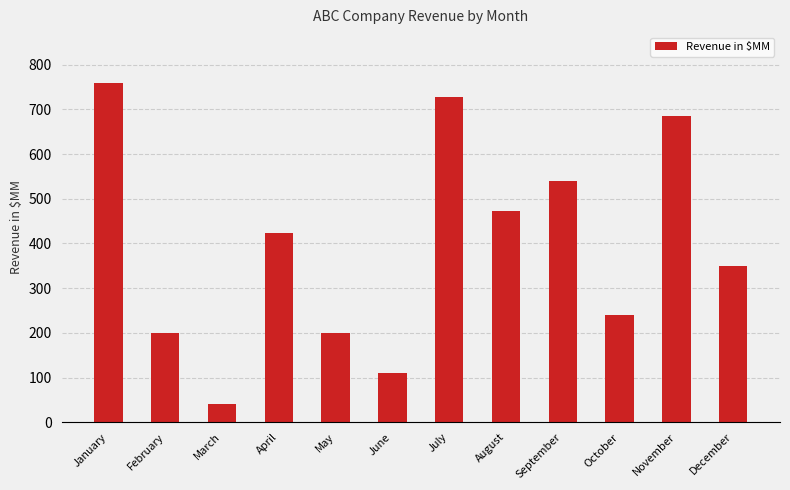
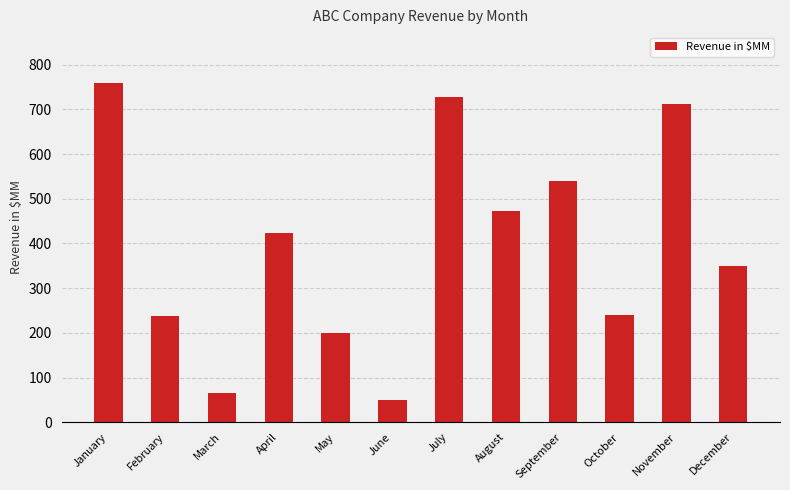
  {
    "January": 760,
-   "February": 200,
-   "March": 40,
+   "February": 240,
+   "March": 70,
    "April": 420,
    "May": 200,
-   "June": 110,
+   "June": 50,
    "July": 730,
    "August": 470,
    "September": 540,
    "October": 240,
-   "November": 690,
+   "November": 710,
    "December": 350
  }
